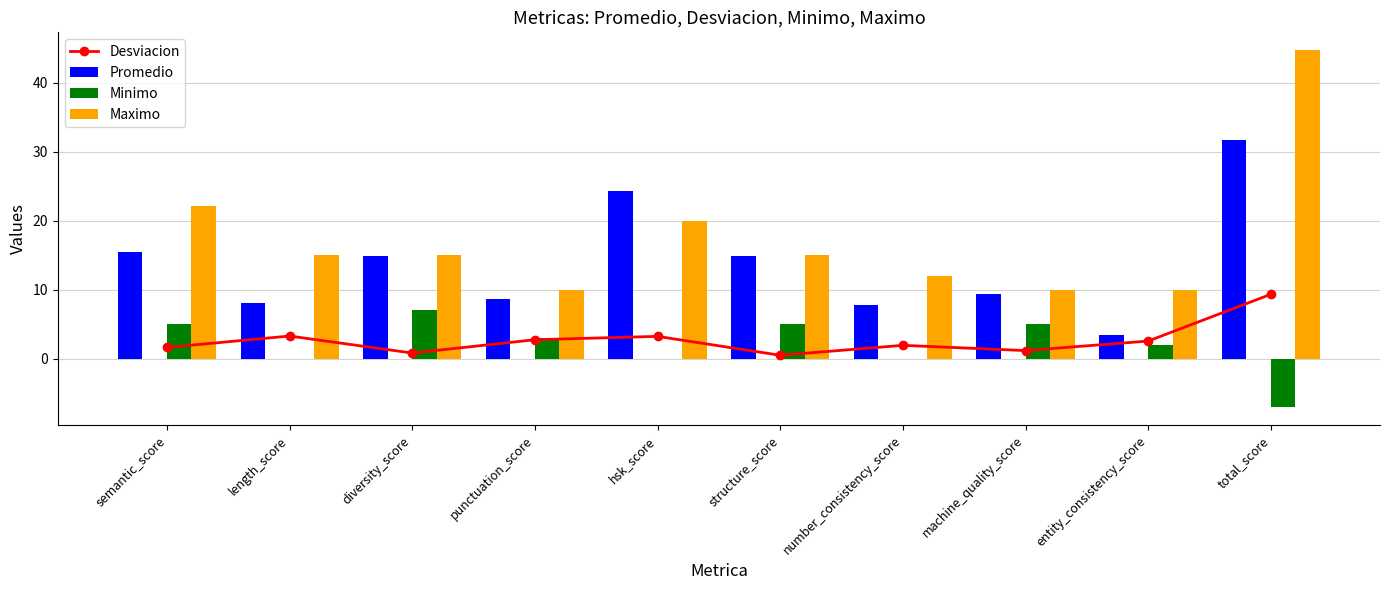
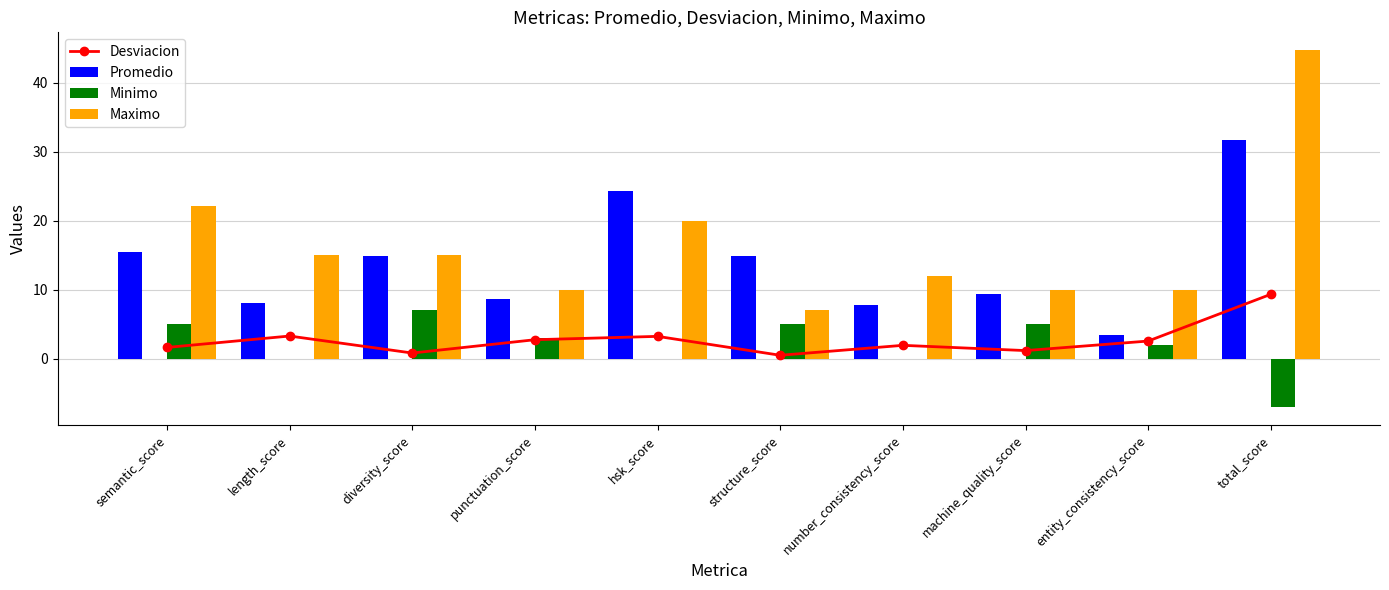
  {
    "Promedio": {
      "semantic_score": 15,
      "length_score": 8,
      "diversity_score": 15,
      "punctuation_score": 9,
      "hsk_score": 24,
      "structure_score": 15,
      "number_consistency_score": 8,
      "machine_quality_score": 9,
      "entity_consistency_score": 3,
      "total_score": 32
    },
    "Desviacion": {
      "semantic_score": 2,
      "length_score": 3,
      "diversity_score": 1,
      "punctuation_score": 3,
      "hsk_score": 3,
      "structure_score": 1,
      "number_consistency_score": 2,
      "machine_quality_score": 1,
      "entity_consistency_score": 3,
      "total_score": 9
    },
    "Minimo": {
      "semantic_score": 5,
      "length_score": 0,
      "diversity_score": 7,
      "punctuation_score": 3,
      "hsk_score": 0,
      "structure_score": 5,
      "number_consistency_score": 0,
      "machine_quality_score": 5,
      "entity_consistency_score": 2,
      "total_score": -7
    },
    "Maximo": {
      "semantic_score": 22,
      "length_score": 15,
      "diversity_score": 15,
      "punctuation_score": 10,
      "hsk_score": 20,
-     "structure_score": 15,
+     "structure_score": 7,
      "number_consistency_score": 12,
      "machine_quality_score": 10,
      "entity_consistency_score": 10,
      "total_score": 45
    }
  }
